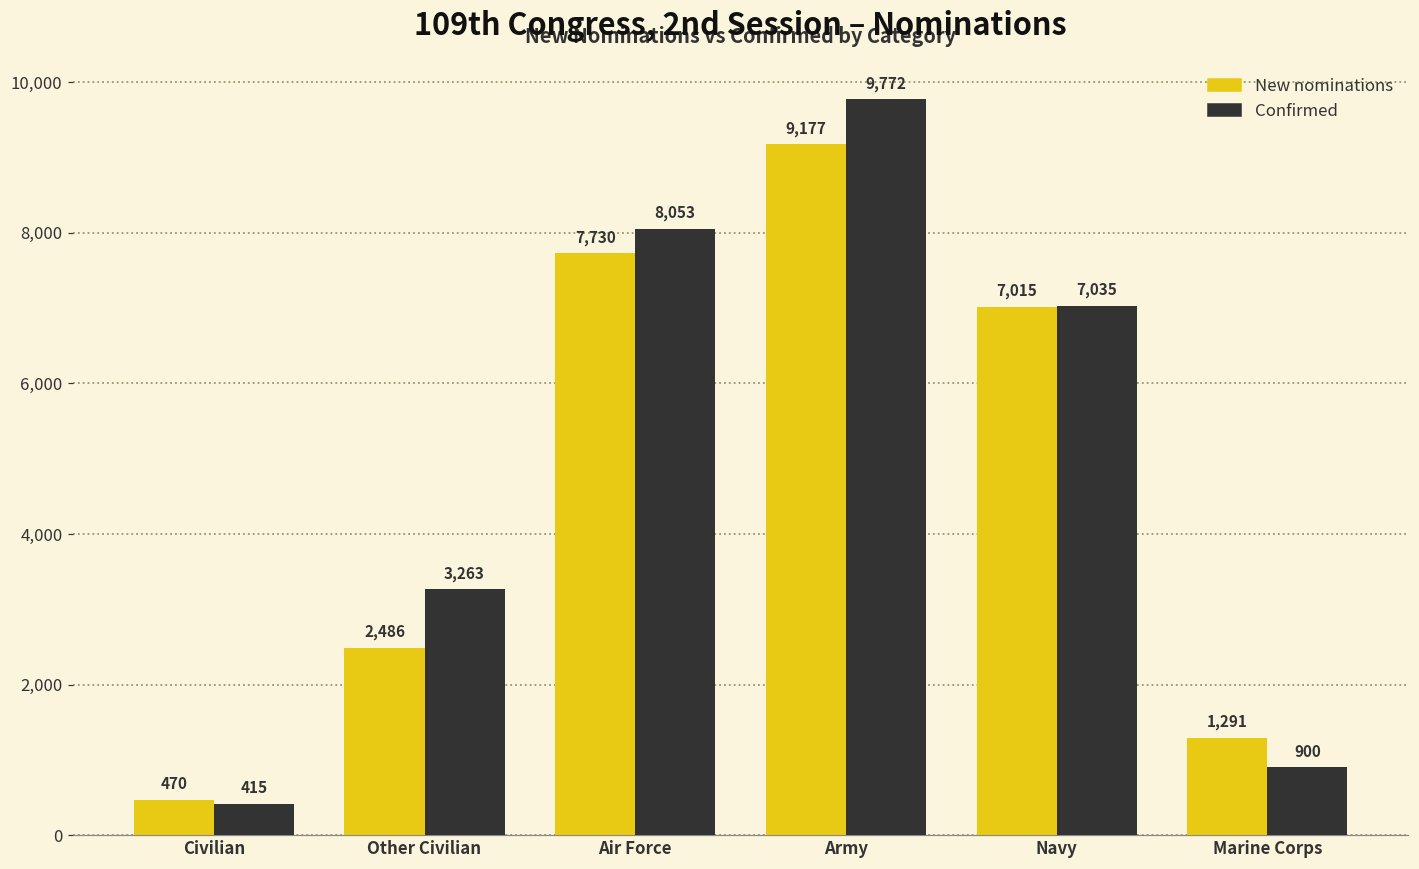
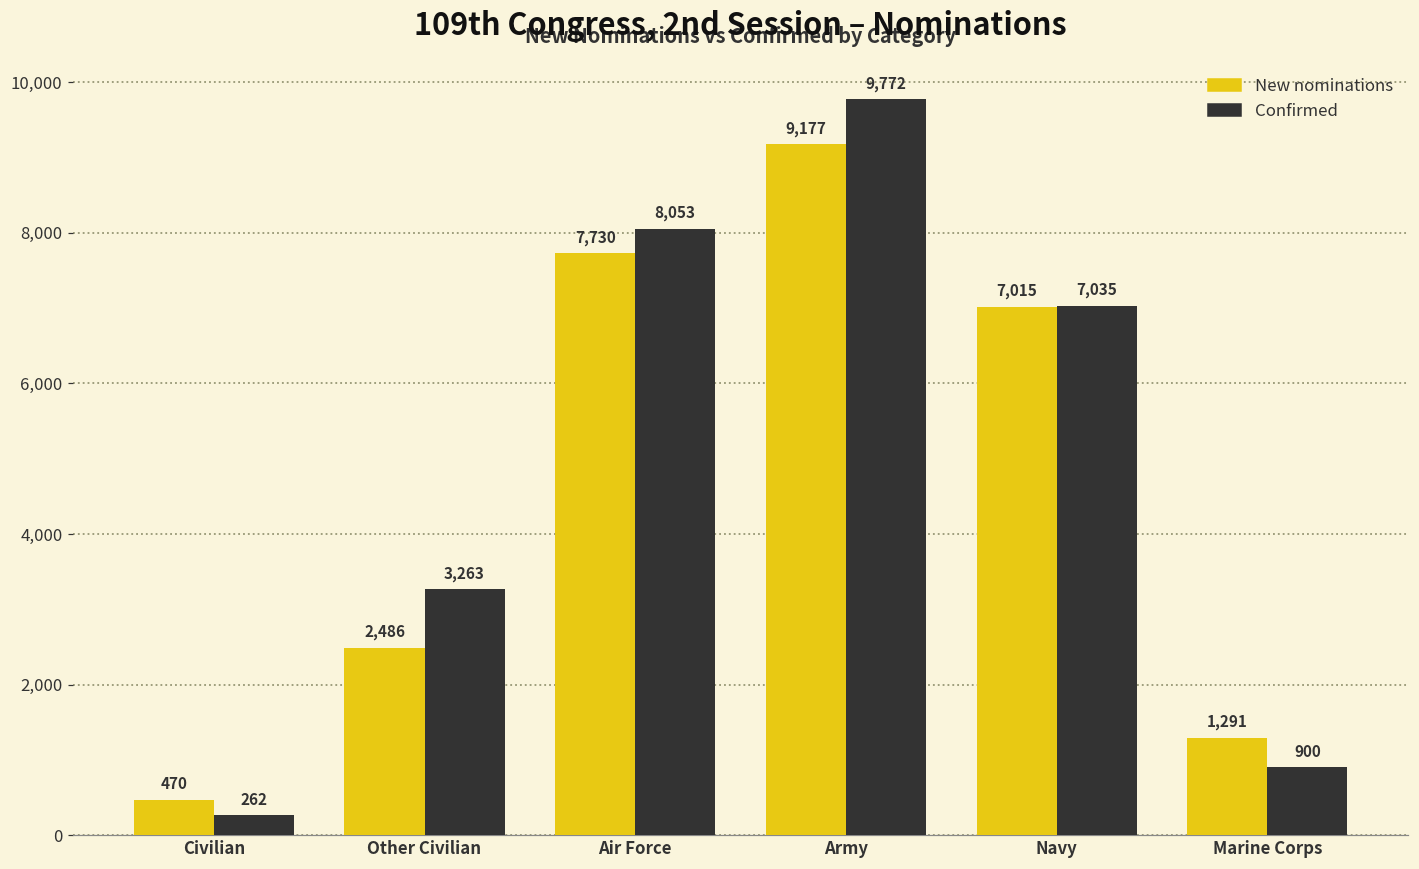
  {
    "New nominations": {
      "Civilian": "470",
      "Other Civilian": "2,486",
      "Air Force": "7,730",
      "Army": "9,177",
      "Navy": "7,015",
      "Marine Corps": "1,291"
    },
    "Confirmed": {
-     "Civilian": "415",
+     "Civilian": "262",
      "Other Civilian": "3,263",
      "Air Force": "8,053",
      "Army": "9,772",
      "Navy": "7,035",
      "Marine Corps": "900"
    }
  }
